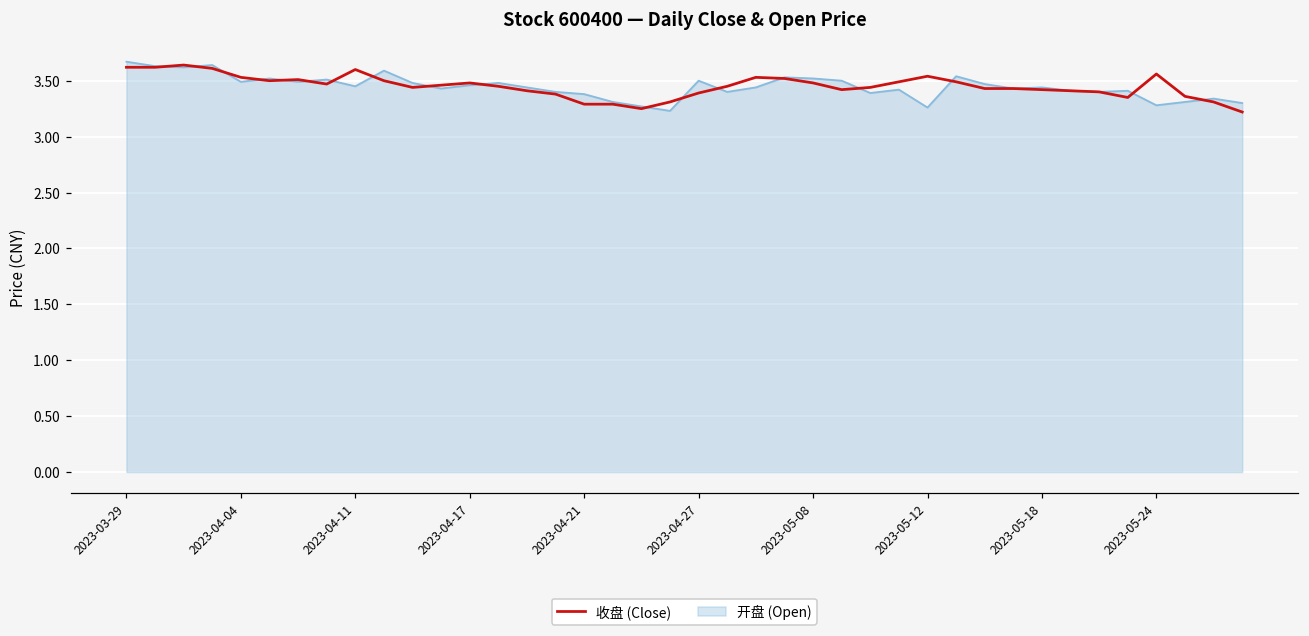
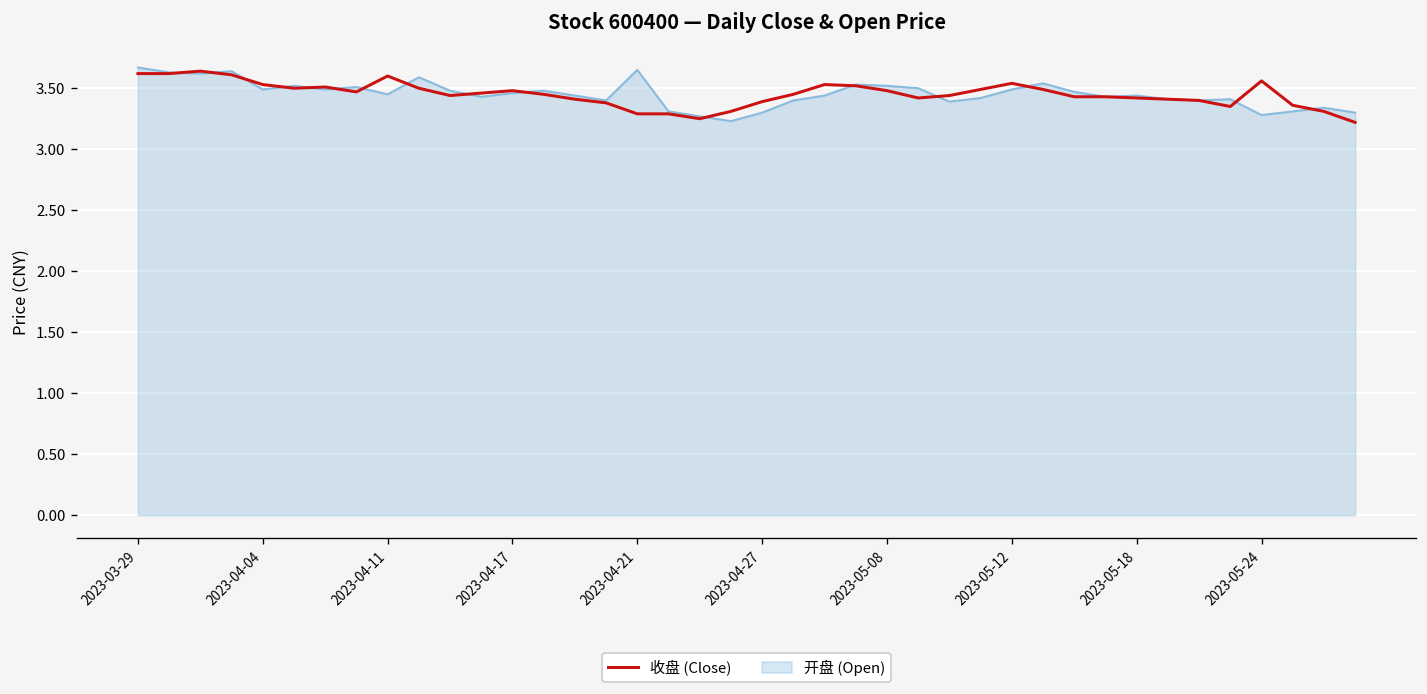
  {
    "收盘 (Close)": {
      "2023-03-29": 3.62,
      "2023-04-04": 3.53,
      "2023-04-11": 3.60,
      "2023-04-21": 3.29,
      "2023-04-27": 3.39,
      "2023-05-08": 3.48,
      "2023-05-12": 3.54,
      "2023-05-24": 3.56
    },
    "开盘 (Open)": {
      "2023-03-29": 3.67,
      "2023-04-04": 3.49,
      "2023-04-11": 3.45,
-     "2023-04-21": 3.38,
-     "2023-04-27": 3.5,
+     "2023-04-21": 3.65,
+     "2023-04-27": 3.3,
      "2023-05-08": 3.52,
-     "2023-05-12": 3.26,
+     "2023-05-12": 3.49,
      "2023-05-24": 3.28
    }
  }
